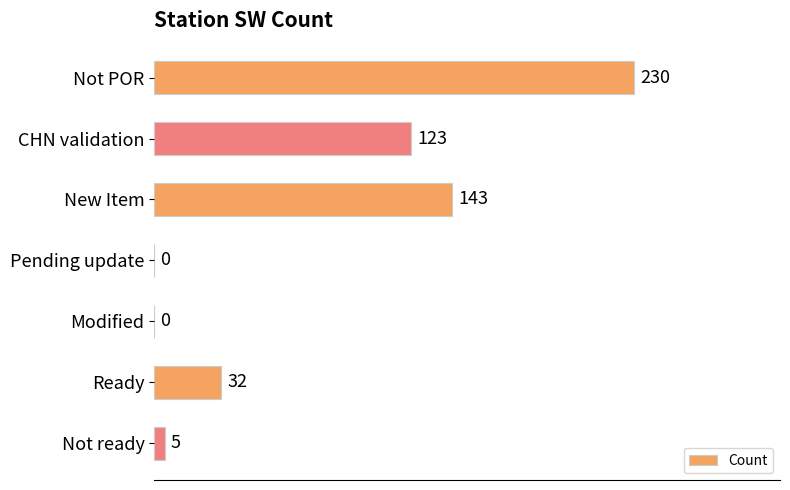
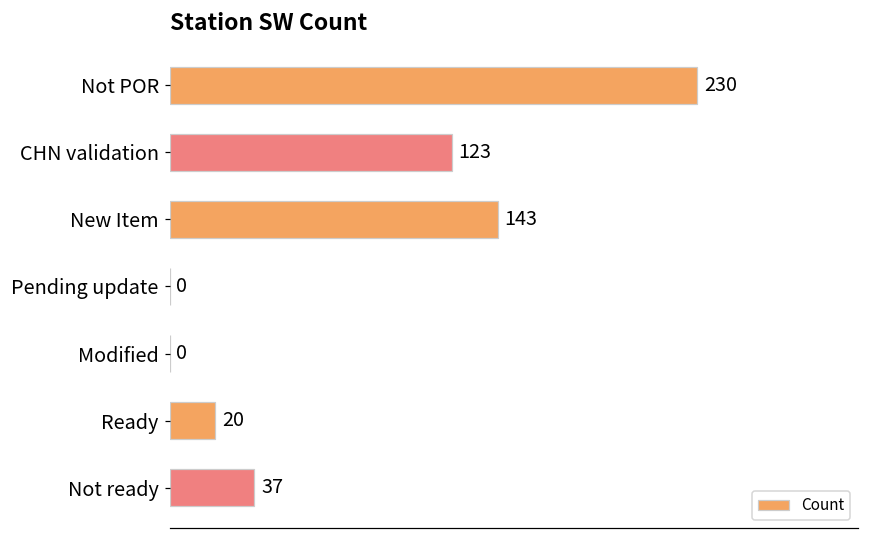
  {
    "Not POR": 230,
    "CHN validation": 123,
    "New Item": 143,
    "Pending update": 0,
    "Modified": 0,
-   "Ready": 32,
-   "Not ready": 5
+   "Ready": 20,
+   "Not ready": 37
  }
